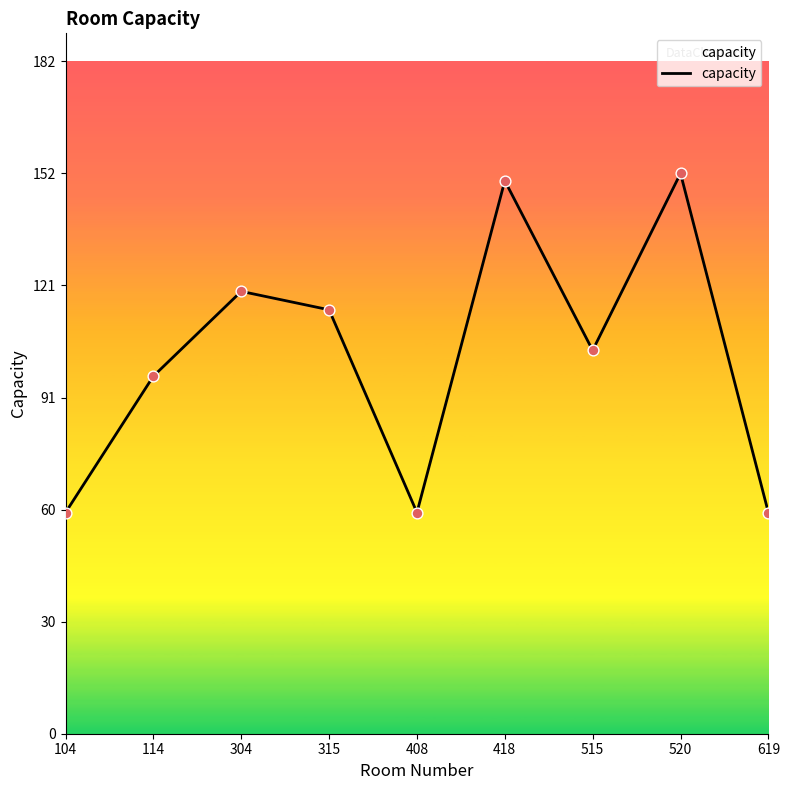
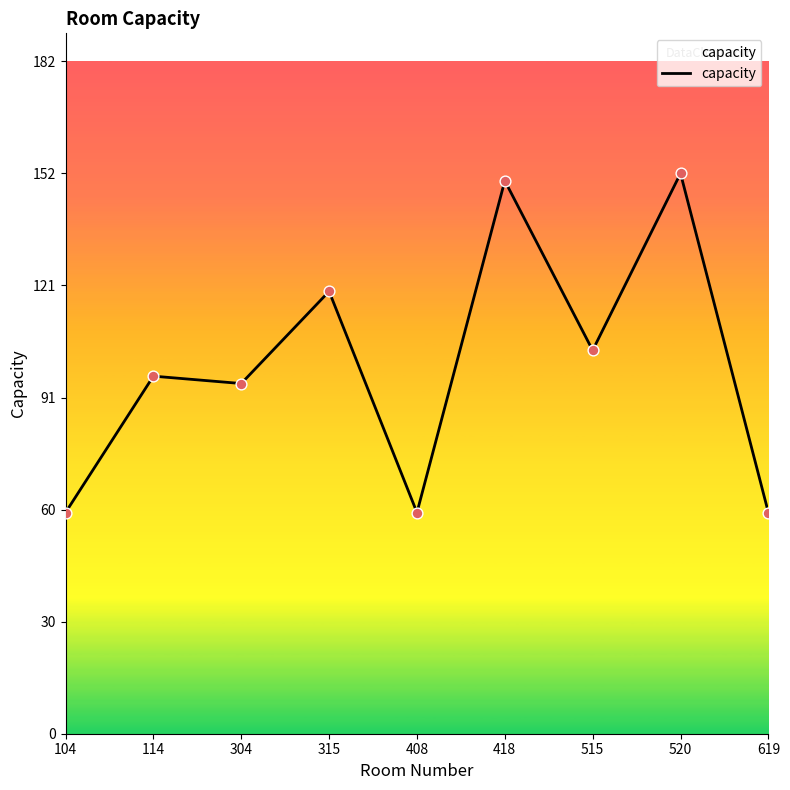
  {
    "104": 60,
    "114": 97,
-   "304": 120,
-   "315": 115,
+   "304": 95,
+   "315": 120,
    "408": 60,
    "418": 150,
    "515": 104,
    "520": 152,
    "619": 60
  }
